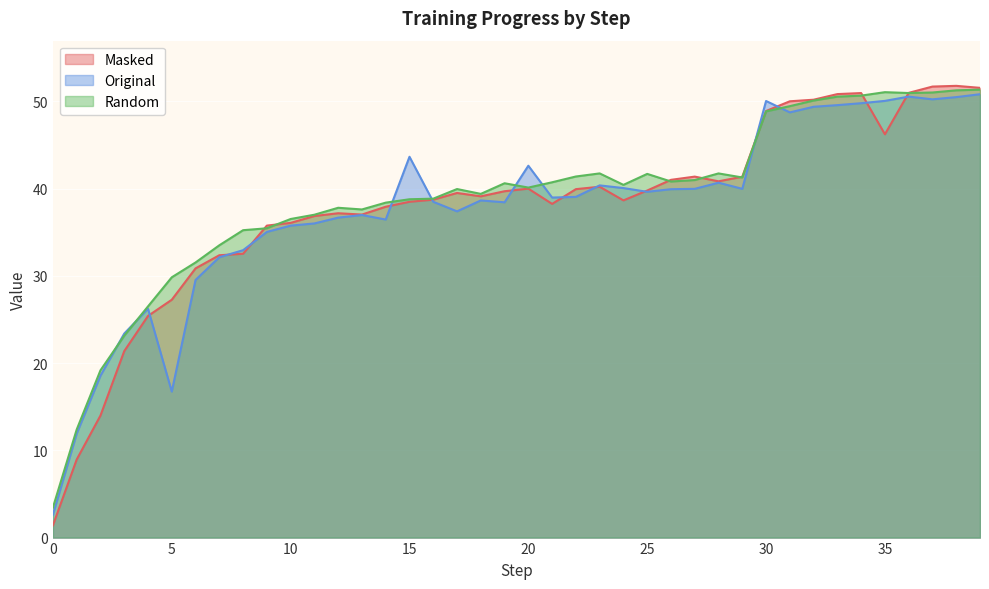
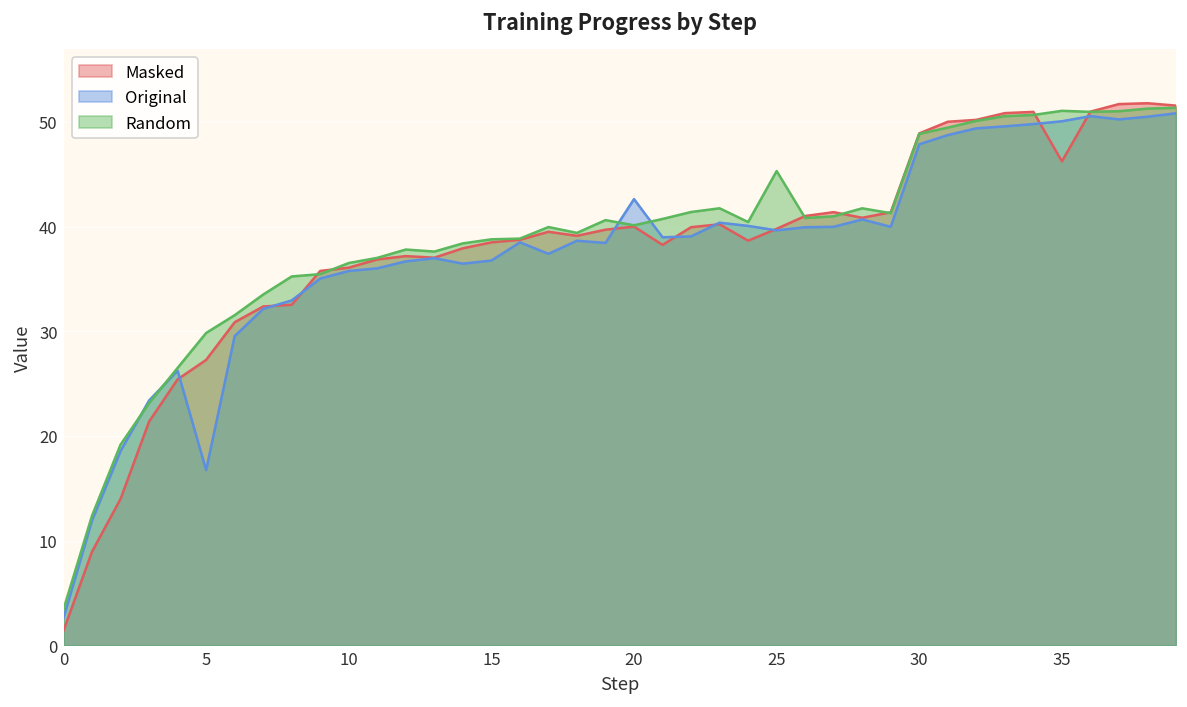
  {
    "Masked": {
      "0": 1,
      "5": 27,
      "10": 36,
      "35": 46
    },
    "Original": {
      "0": 3,
      "5": 17,
      "10": 36,
-     "15": 44,
+     "15": 37,
      "20": 43,
-     "30": 50,
+     "30": 48,
      "35": 50
    },
    "Random": {
      "0": 3,
      "5": 30,
      "10": 37,
-     "25": 42,
+     "25": 45,
      "35": 51
    }
  }
